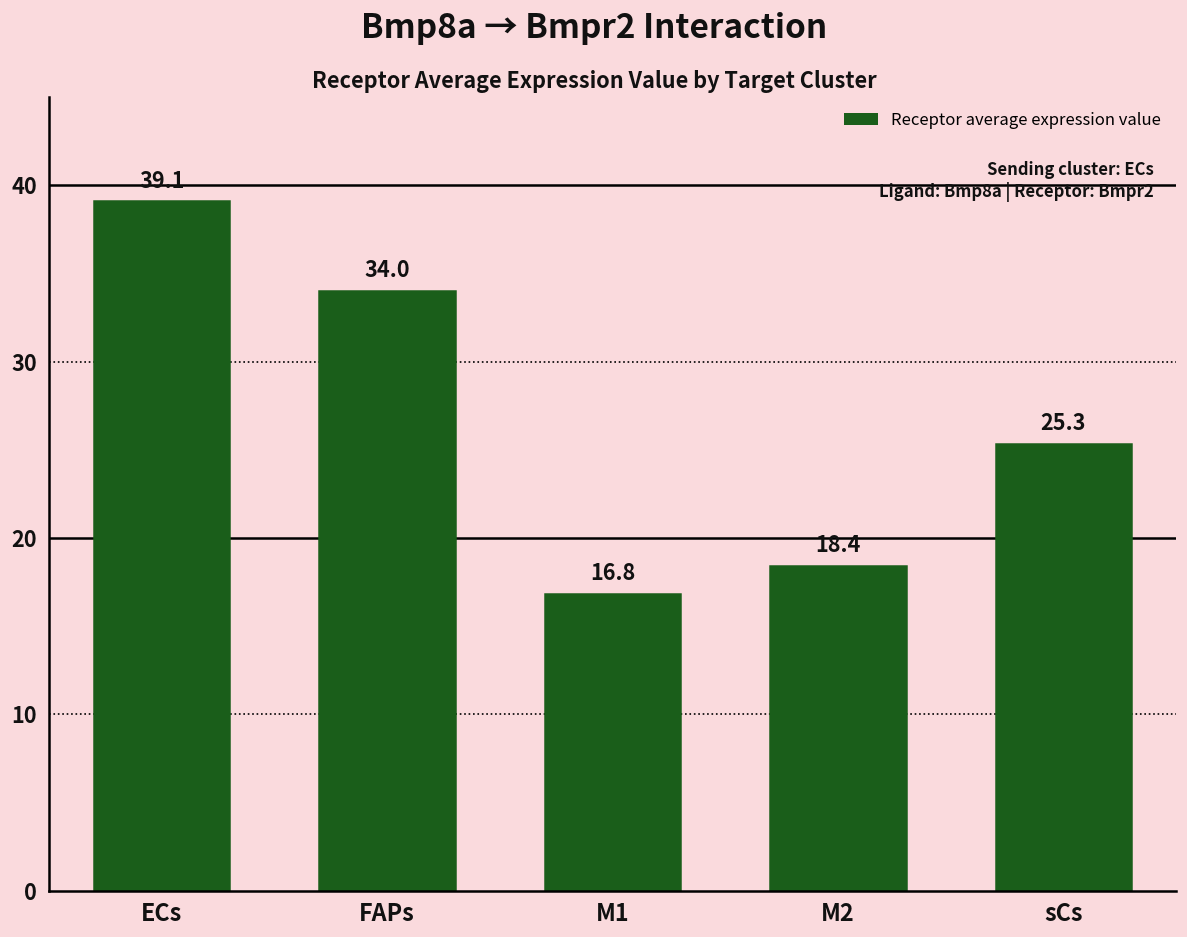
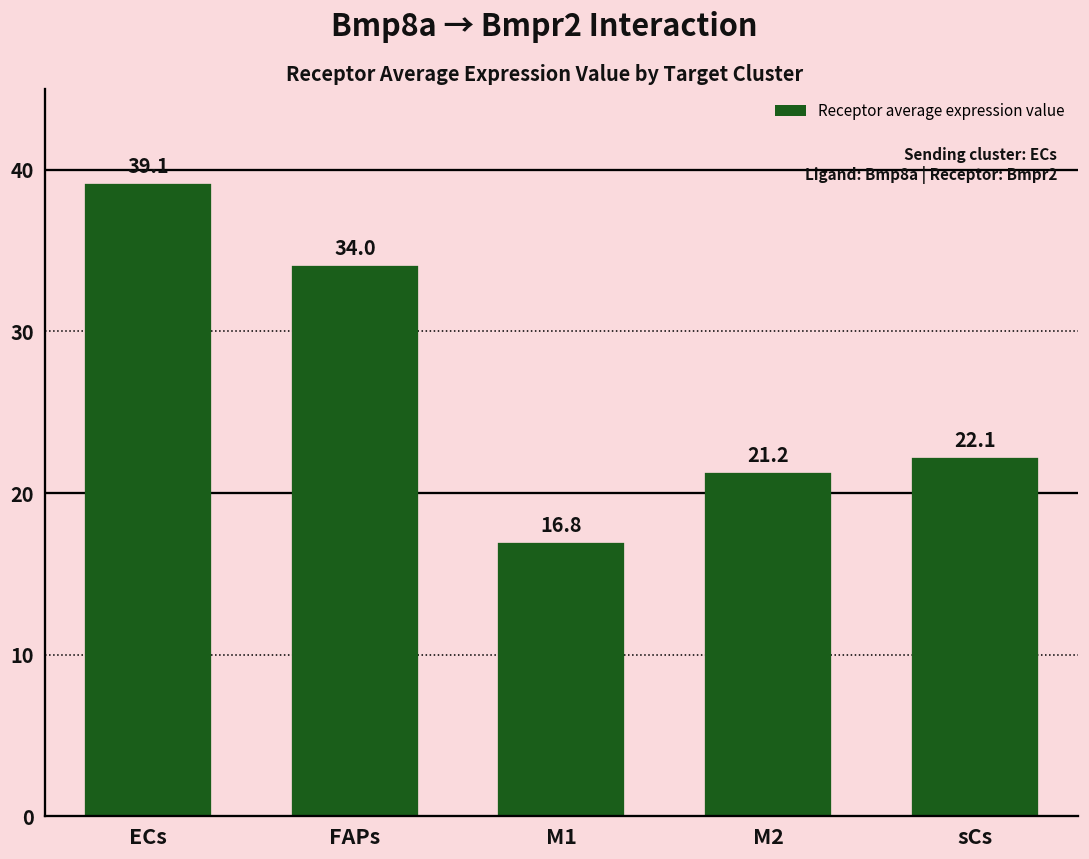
  {
    "ECs": 39.1,
    "FAPs": 34.0,
    "M1": 16.8,
-   "M2": 18.4,
-   "sCs": 25.3
+   "M2": 21.2,
+   "sCs": 22.1
  }
